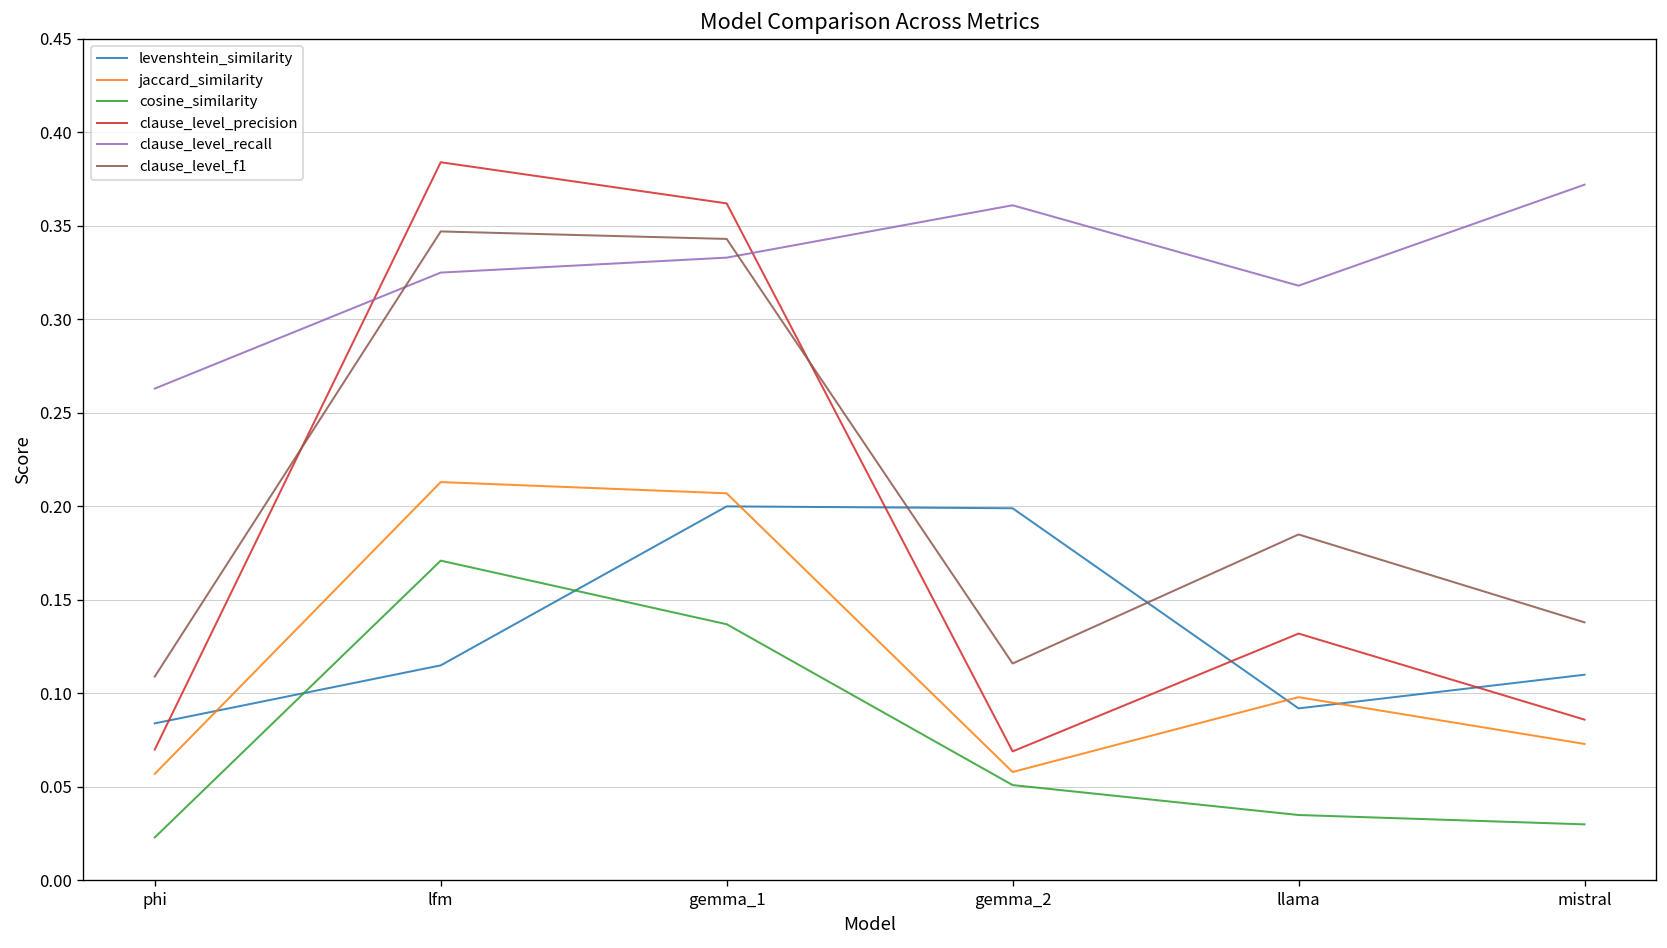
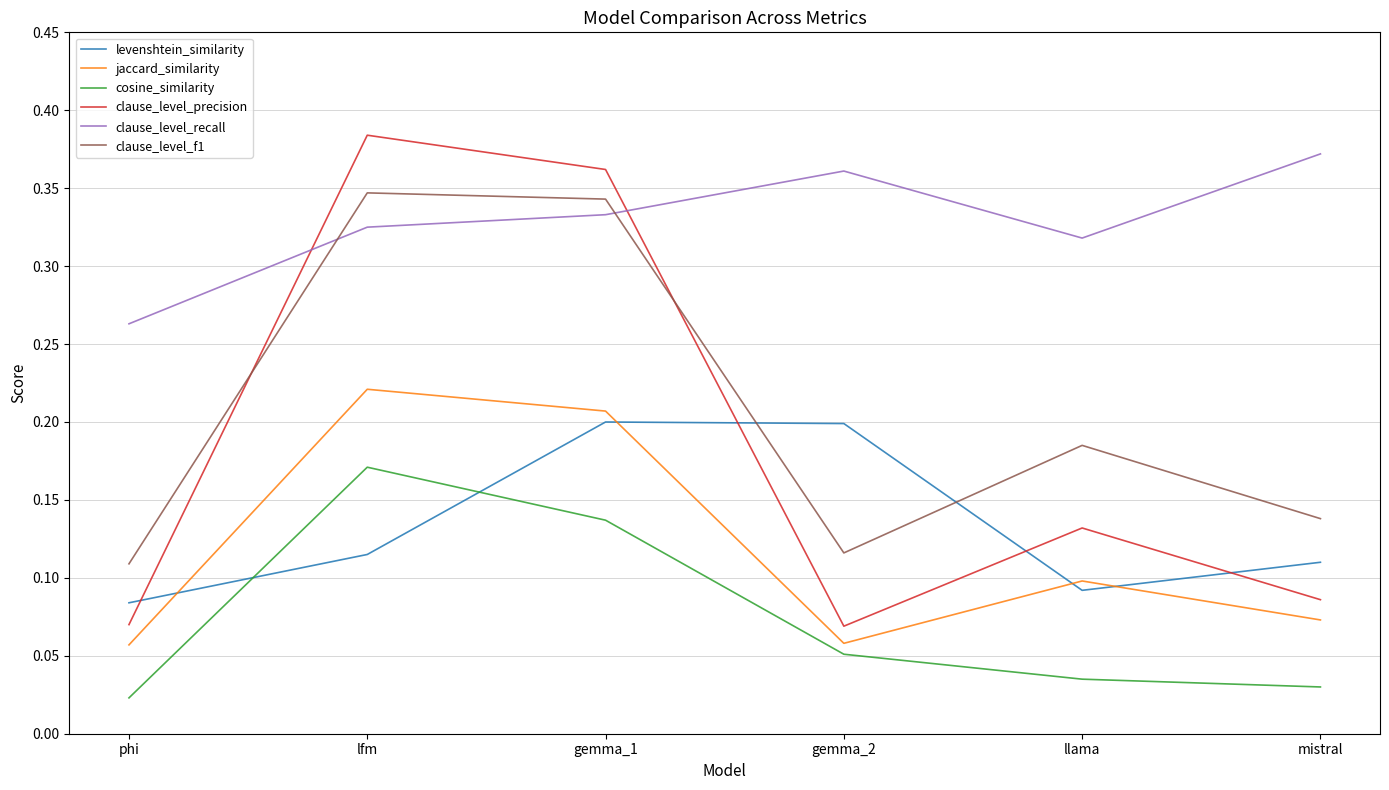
  {
    "levenshtein_similarity": {
      "phi": 0.084,
      "lfm": 0.115,
      "gemma_1": 0.200,
      "gemma_2": 0.199,
      "llama": 0.092,
      "mistral": 0.110
    },
    "jaccard_similarity": {
      "phi": 0.057,
-     "lfm": 0.213,
+     "lfm": 0.221,
      "gemma_1": 0.207,
      "gemma_2": 0.058,
      "llama": 0.098,
      "mistral": 0.073
    },
    "cosine_similarity": {
      "phi": 0.023,
      "lfm": 0.171,
      "gemma_1": 0.137,
      "gemma_2": 0.051,
      "llama": 0.035,
      "mistral": 0.030
    },
    "clause_level_precision": {
      "phi": 0.070,
      "lfm": 0.384,
      "gemma_1": 0.362,
      "gemma_2": 0.069,
      "llama": 0.132,
      "mistral": 0.086
    },
    "clause_level_recall": {
      "phi": 0.263,
      "lfm": 0.325,
      "gemma_1": 0.333,
      "gemma_2": 0.361,
      "llama": 0.318,
      "mistral": 0.372
    },
    "clause_level_f1": {
      "phi": 0.109,
      "lfm": 0.347,
      "gemma_1": 0.343,
      "gemma_2": 0.116,
      "llama": 0.185,
      "mistral": 0.138
    }
  }
